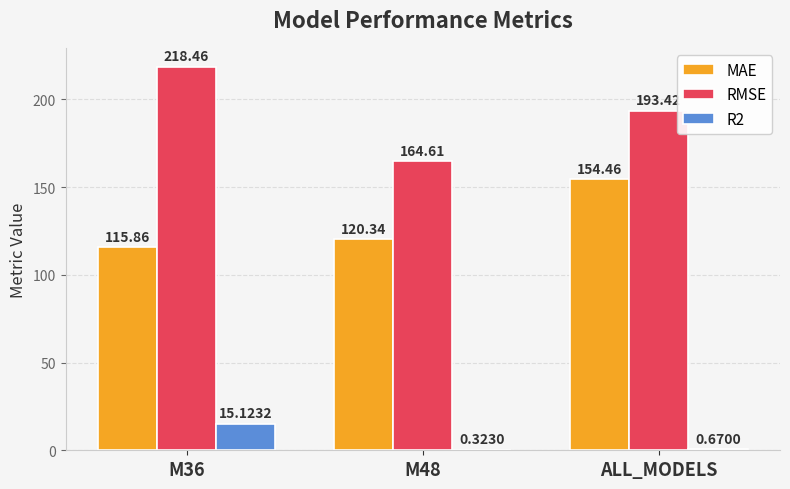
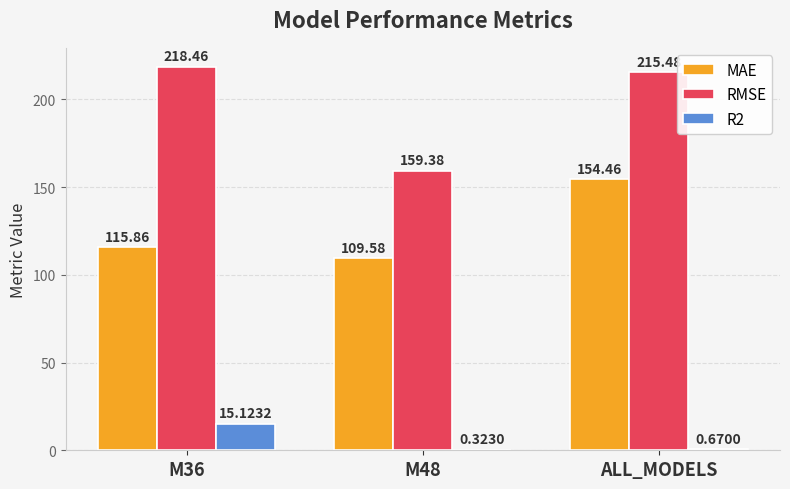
  {
    "MAE": {
      "M36": 115.86,
-     "M48": 120.34,
+     "M48": 109.58,
      "ALL_MODELS": 154.46
    },
    "RMSE": {
      "M36": 218.46,
-     "M48": 164.61,
-     "ALL_MODELS": 193.42
+     "M48": 159.38,
+     "ALL_MODELS": 215.48
    },
    "R2": {
      "M36": 15.1232,
      "M48": 0.3230,
      "ALL_MODELS": 0.6700
    }
  }
